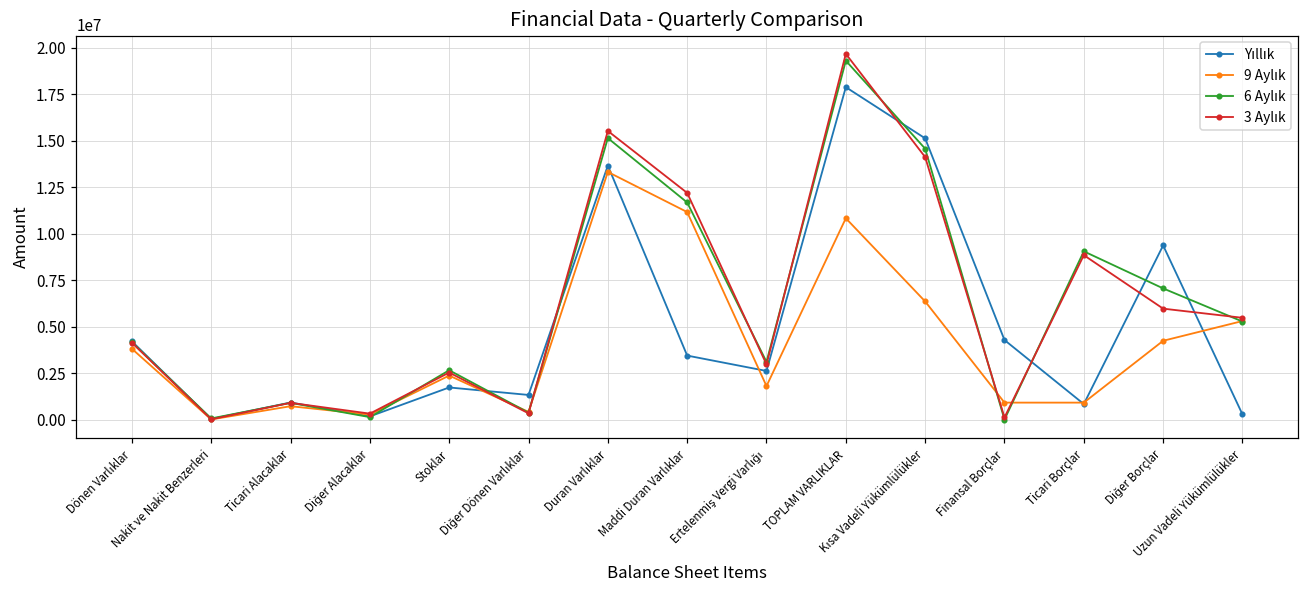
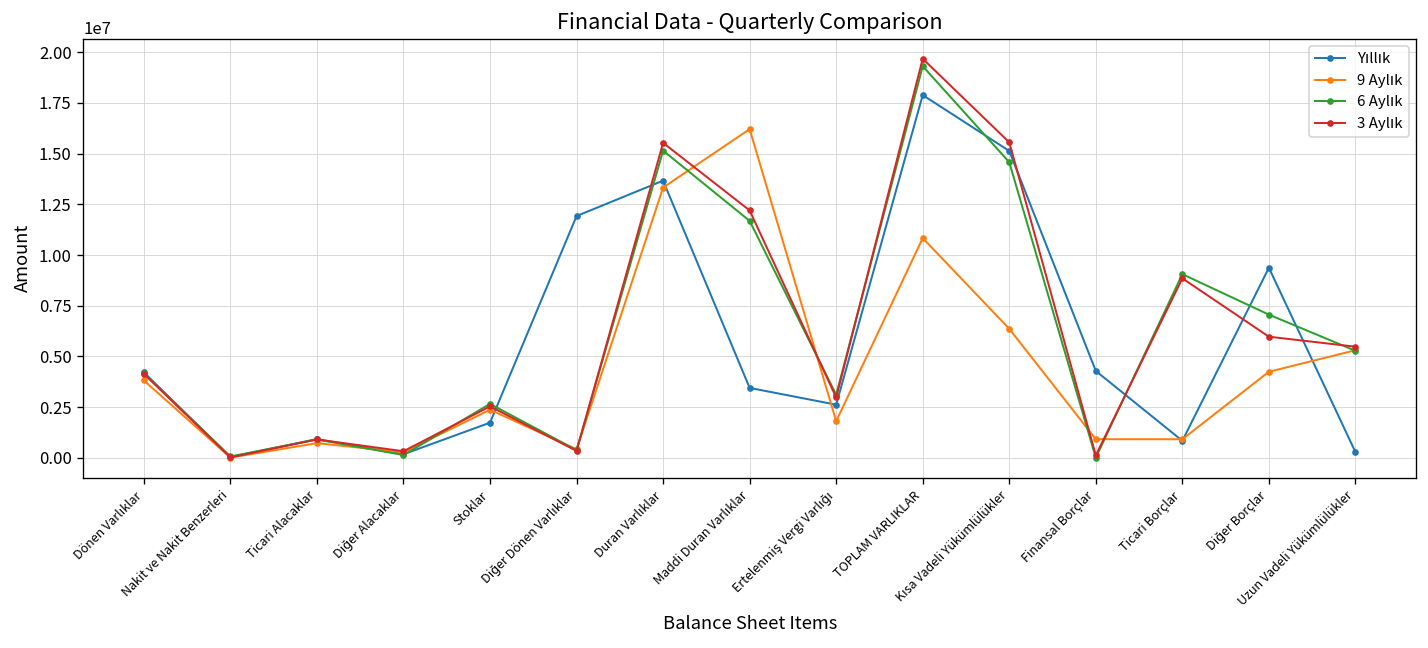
  {
    "Yıllık": {
      "Stoklar": 1700000,
-     "Diğer Dönen Varlıklar": 1300000,
+     "Diğer Dönen Varlıklar": 11900000,
      "Duran Varlıklar": 13700000,
      "Maddi Duran Varlıklar": 3400000,
      "Ertelenmiş Vergi Varlığı": 2600000,
      "TOPLAM VARLIKLAR": 17900000,
      "Kısa Vadeli Yükümlülükler": 15100000,
      "Finansal Borçlar": 4300000,
      "Diğer Borçlar": 9400000,
      "Uzun Vadeli Yükümlülükler": 300000
    },
    "9 Aylık": {
      "Dönen Varlıklar": 3800000,
      "Ticari Alacaklar": 700000,
      "Stoklar": 2400000,
      "Duran Varlıklar": 13300000,
-     "Maddi Duran Varlıklar": 11200000,
+     "Maddi Duran Varlıklar": 16200000,
      "Ertelenmiş Vergi Varlığı": 1800000,
      "TOPLAM VARLIKLAR": 10800000,
      "Kısa Vadeli Yükümlülükler": 6400000,
      "Finansal Borçlar": 900000,
      "Diğer Borçlar": 4200000
    },
    "6 Aylık": {
      "Duran Varlıklar": 15100000,
      "Maddi Duran Varlıklar": 11700000,
      "TOPLAM VARLIKLAR": 19300000,
      "Kısa Vadeli Yükümlülükler": 14600000,
      "Ticari Borçlar": 9100000,
      "Diğer Borçlar": 7100000
    },
    "3 Aylık": {
      "Duran Varlıklar": 15500000,
      "Maddi Duran Varlıklar": 12200000,
      "TOPLAM VARLIKLAR": 19700000,
-     "Kısa Vadeli Yükümlülükler": 14100000,
+     "Kısa Vadeli Yükümlülükler": 15600000,
      "Ticari Borçlar": 8800000,
      "Diğer Borçlar": 6000000,
      "Uzun Vadeli Yükümlülükler": 5500000
    }
  }
